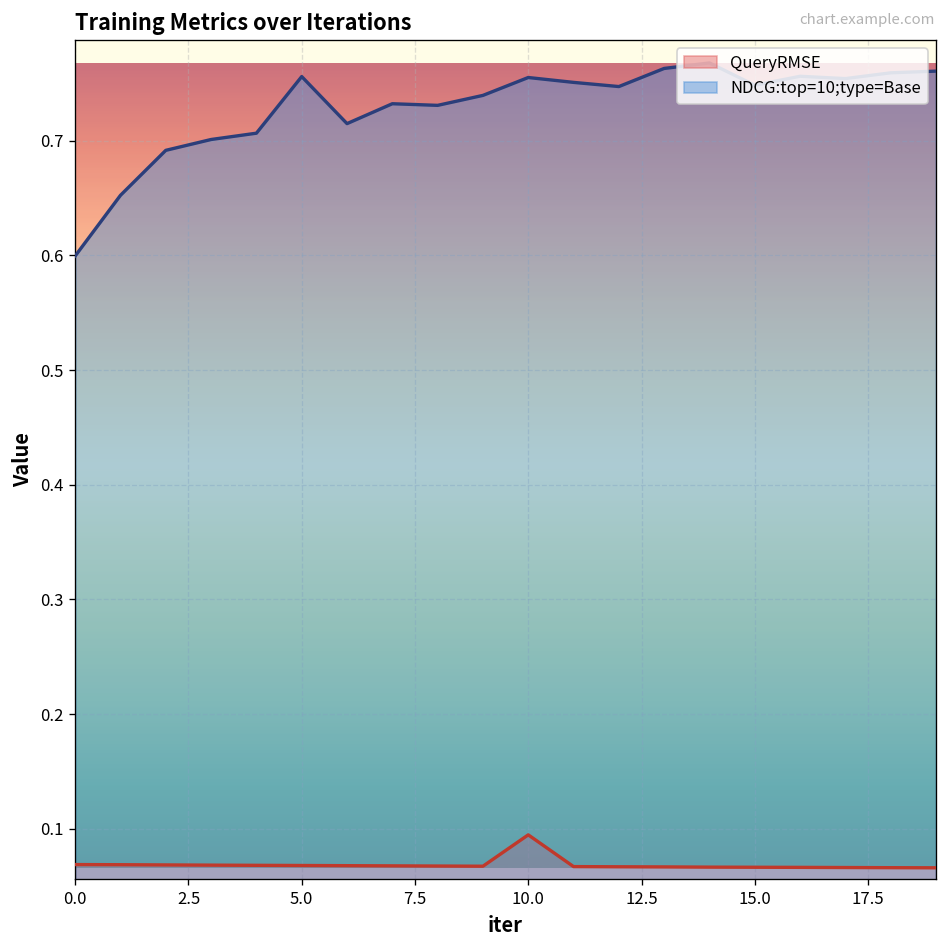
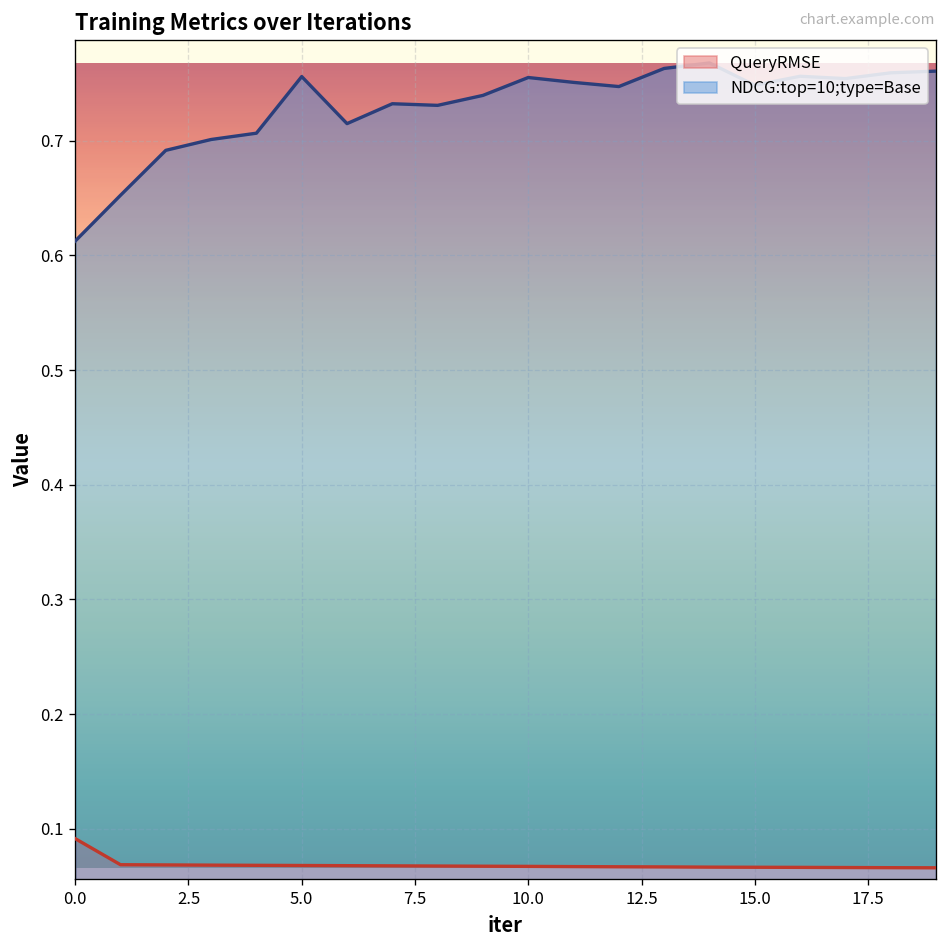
  {
    "QueryRMSE": {
-     "0.0": 0.07,
+     "0.0": 0.09,
      "5.0": 0.07,
-     "10.0": 0.09,
+     "10.0": 0.07,
      "15.0": 0.07
    },
    "NDCG:top=10;type=Base": {
-     "0.0": 0.60,
+     "0.0": 0.61,
      "5.0": 0.76,
      "10.0": 0.75
    }
  }
